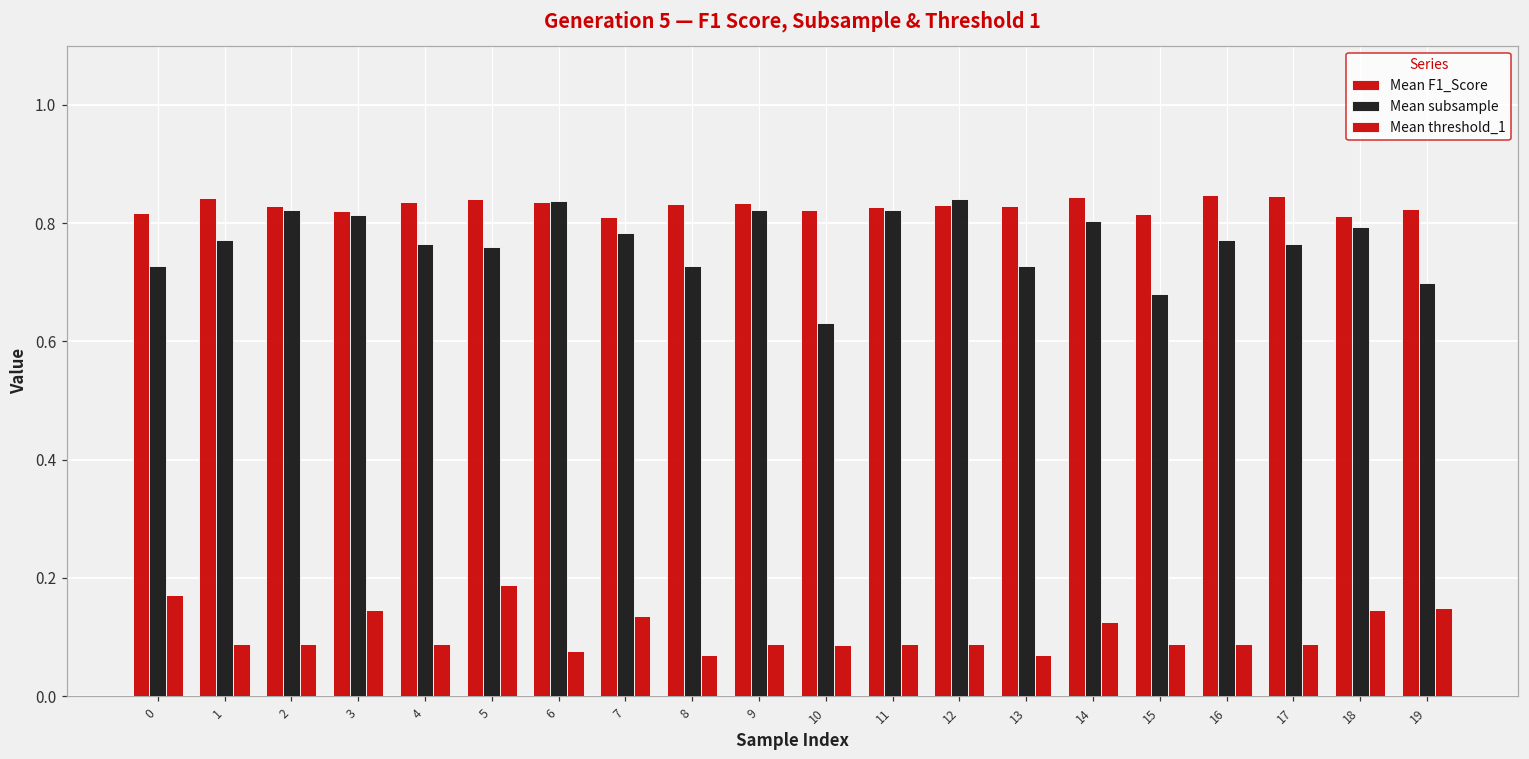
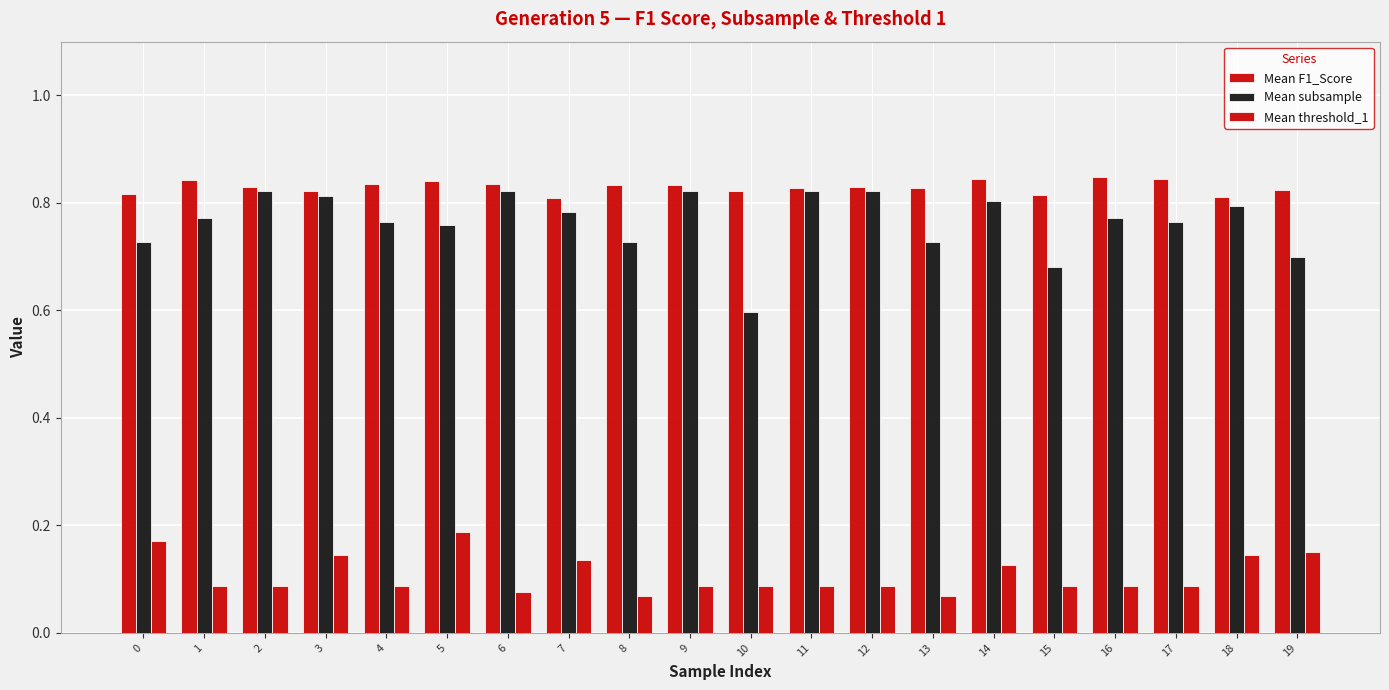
  {
    "Mean subsample": {
      "0": 0.73,
      "1": 0.77,
      "2": 0.82,
      "3": 0.81,
      "4": 0.77,
      "5": 0.76,
-     "6": 0.84,
+     "6": 0.82,
      "7": 0.78,
      "8": 0.73,
      "9": 0.82,
-     "10": 0.63,
+     "10": 0.60,
      "11": 0.82,
-     "12": 0.84,
+     "12": 0.82,
      "13": 0.73,
      "14": 0.80,
      "15": 0.68,
      "16": 0.77,
      "17": 0.77,
      "18": 0.79,
      "19": 0.70
    }
  }
